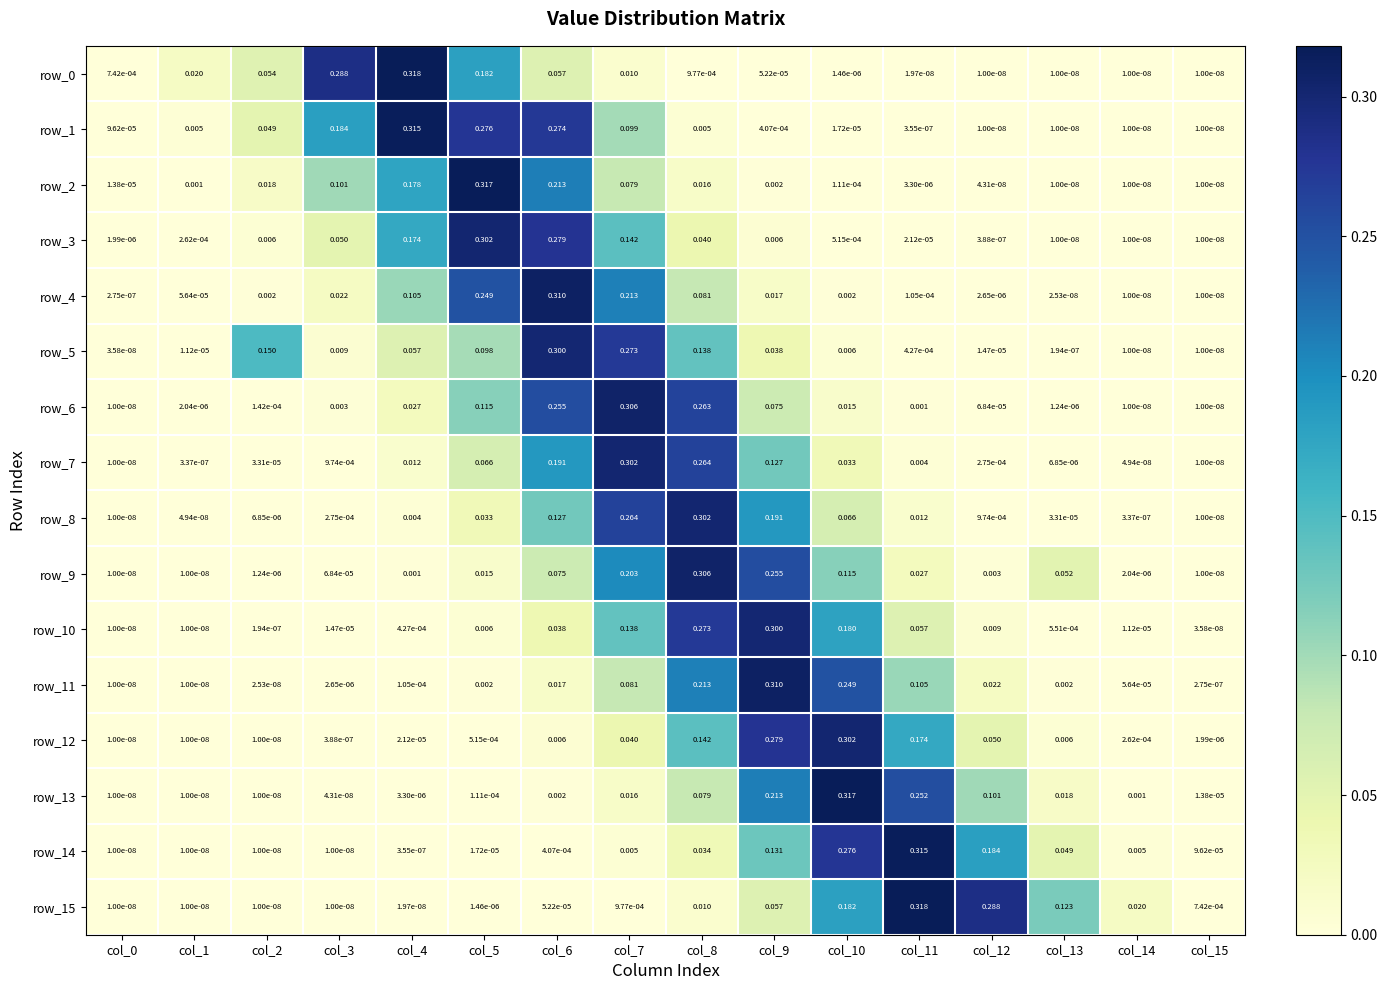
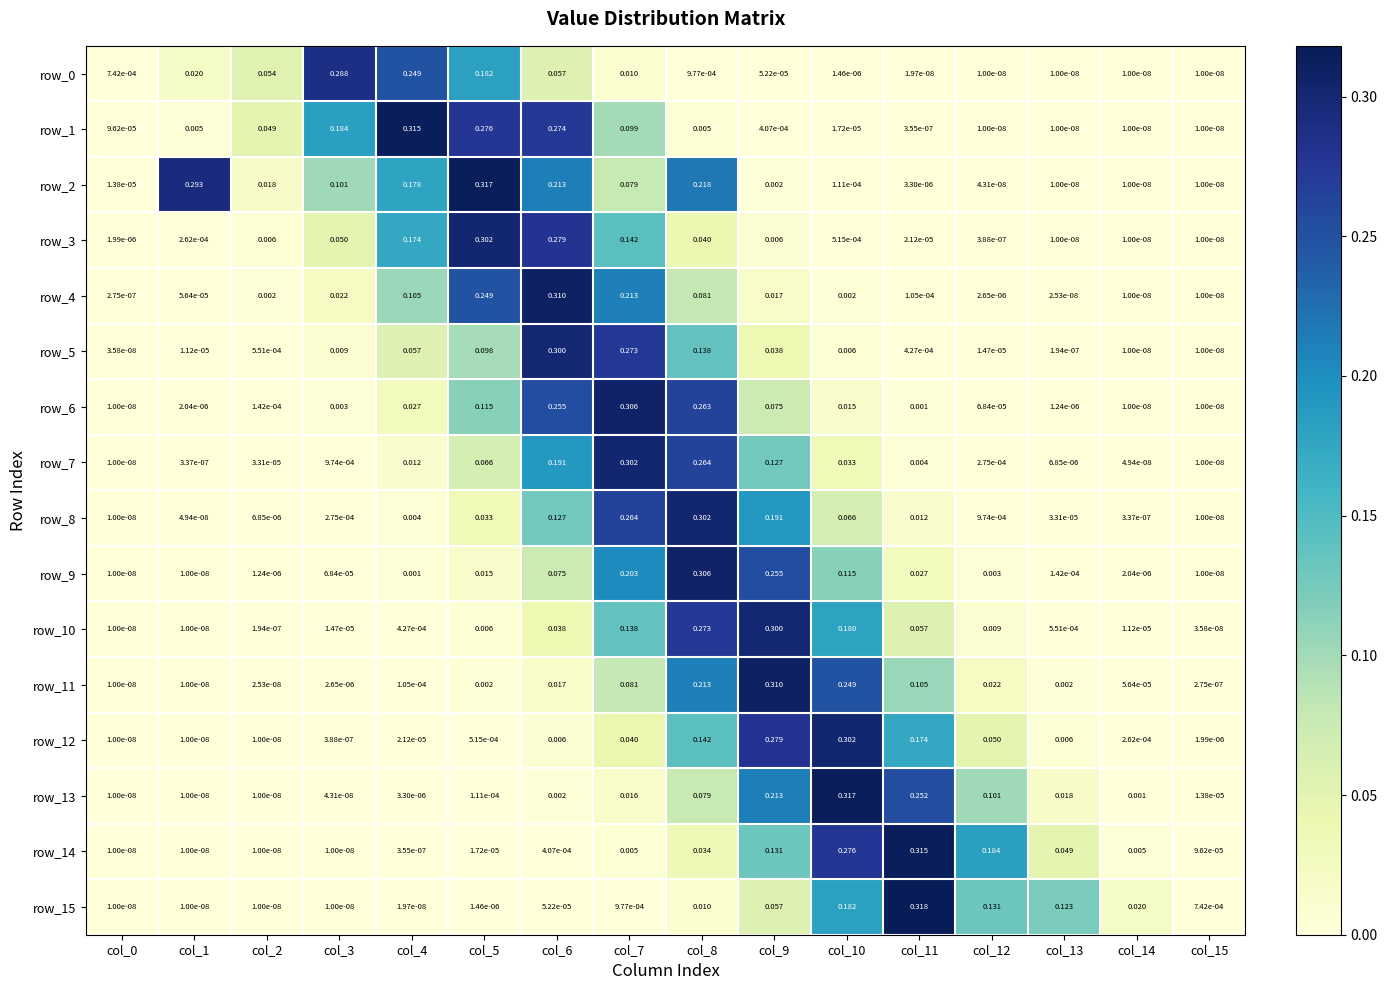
  {
    "row_0": {
      "col_0": "7.42e-04",
      "col_1": "0.020",
      "col_2": "0.054",
      "col_3": "0.288",
-     "col_4": "0.318",
+     "col_4": "0.249",
      "col_5": "0.182",
      "col_6": "0.057",
      "col_7": "0.010",
      "col_8": "9.77e-04",
      "col_9": "5.22e-05",
      "col_10": "1.46e-06",
      "col_11": "1.97e-08",
      "col_12": "1.00e-08",
      "col_13": "1.00e-08",
      "col_14": "1.00e-08",
      "col_15": "1.00e-08"
    },
    "row_2": {
      "col_0": "1.38e-05",
-     "col_1": "0.001",
+     "col_1": "0.293",
      "col_2": "0.018",
      "col_3": "0.101",
      "col_4": "0.178",
      "col_5": "0.317",
      "col_6": "0.213",
      "col_7": "0.079",
-     "col_8": "0.016",
+     "col_8": "0.218",
      "col_9": "0.002",
      "col_10": "1.11e-04",
      "col_11": "3.30e-06",
      "col_12": "4.31e-08",
      "col_13": "1.00e-08",
      "col_14": "1.00e-08",
      "col_15": "1.00e-08"
    },
    "row_5": {
      "col_0": "3.58e-08",
      "col_1": "1.12e-05",
-     "col_2": "0.150",
+     "col_2": "5.51e-04",
      "col_3": "0.009",
      "col_4": "0.057",
      "col_5": "0.098",
      "col_6": "0.300",
      "col_7": "0.273",
      "col_8": "0.138",
      "col_9": "0.038",
      "col_10": "0.006",
      "col_11": "4.27e-04",
      "col_12": "1.47e-05",
      "col_13": "1.94e-07",
      "col_14": "1.00e-08",
      "col_15": "1.00e-08"
    },
    "row_9": {
      "col_0": "1.00e-08",
      "col_1": "1.00e-08",
      "col_2": "1.24e-06",
      "col_3": "6.84e-05",
      "col_4": "0.001",
      "col_5": "0.015",
      "col_6": "0.075",
      "col_7": "0.203",
      "col_8": "0.306",
      "col_9": "0.255",
      "col_10": "0.115",
      "col_11": "0.027",
      "col_12": "0.003",
-     "col_13": "0.052",
+     "col_13": "1.42e-04",
      "col_14": "2.04e-06",
      "col_15": "1.00e-08"
    },
    "row_15": {
      "col_0": "1.00e-08",
      "col_1": "1.00e-08",
      "col_2": "1.00e-08",
      "col_3": "1.00e-08",
      "col_4": "1.97e-08",
      "col_5": "1.46e-06",
      "col_6": "5.22e-05",
      "col_7": "9.77e-04",
      "col_8": "0.010",
      "col_9": "0.057",
      "col_10": "0.182",
      "col_11": "0.318",
-     "col_12": "0.288",
+     "col_12": "0.131",
      "col_13": "0.123",
      "col_14": "0.020",
      "col_15": "7.42e-04"
    }
  }
